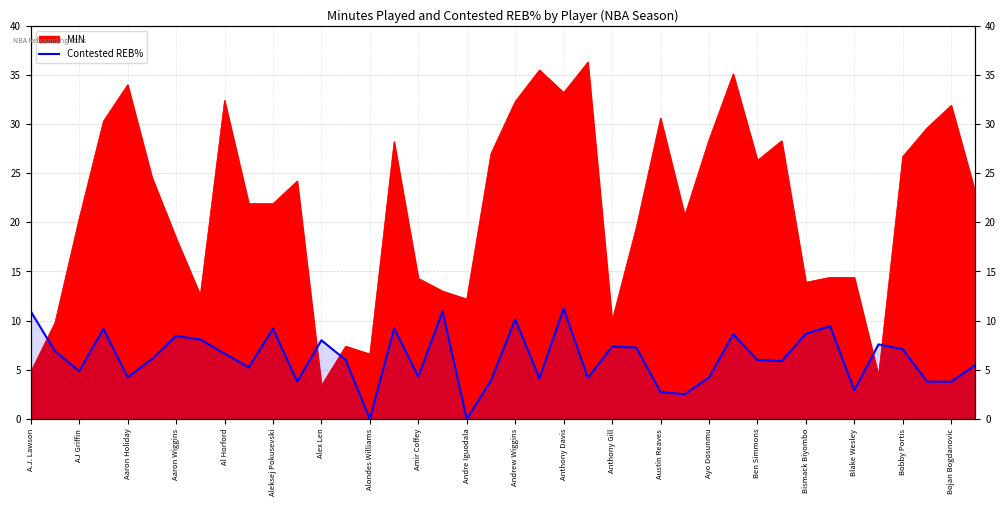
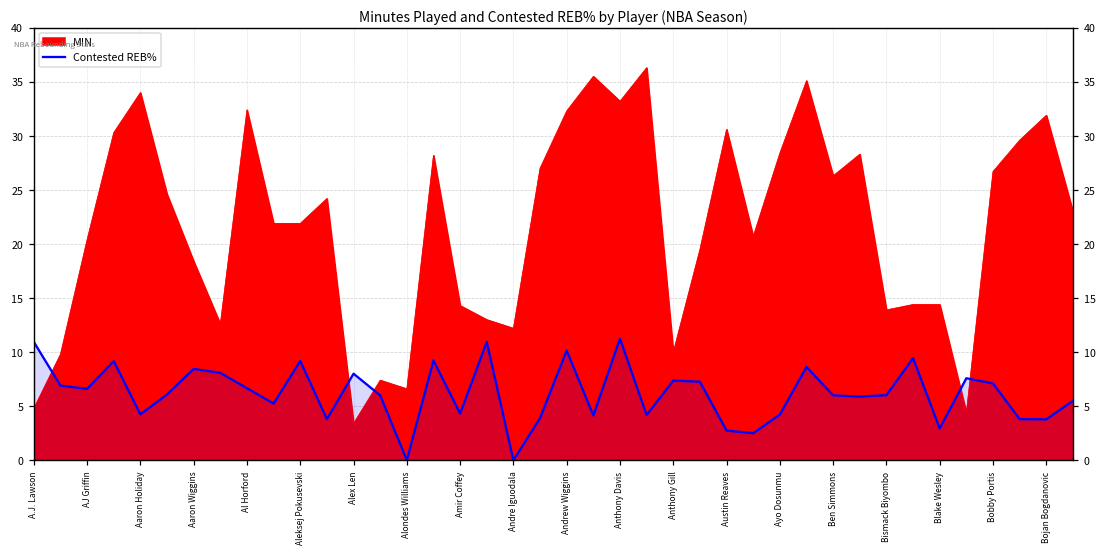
  {
    "MIN": {
      "A.J. Lawson": 5,
      "AJ Griffin": 20,
      "Aaron Holiday": 34,
      "Aaron Wiggins": 18,
      "Al Horford": 32,
      "Aleksej Pokusevski": 22,
      "Alex Len": 3,
      "Alondes Williams": 7,
      "Amir Coffey": 14,
      "Andre Iguodala": 12,
      "Andrew Wiggins": 32,
      "Anthony Davis": 33,
      "Anthony Gill": 10,
      "Austin Reaves": 31,
      "Ayo Dosunmu": 28,
      "Ben Simmons": 26,
      "Bismack Biyombo": 14,
      "Blake Wesley": 14,
      "Bobby Portis": 27,
      "Bojan Bogdanovic": 32
    },
    "Contested REB%": {
      "A.J. Lawson": 11,
-     "AJ Griffin": 5,
+     "AJ Griffin": 7,
      "Aaron Holiday": 4,
      "Aaron Wiggins": 8,
      "Al Horford": 7,
      "Aleksej Pokusevski": 9,
      "Alex Len": 8,
      "Alondes Williams": 0,
      "Amir Coffey": 4,
      "Andre Iguodala": 0,
      "Andrew Wiggins": 10,
      "Anthony Davis": 11,
      "Anthony Gill": 7,
      "Austin Reaves": 3,
      "Ayo Dosunmu": 4,
      "Ben Simmons": 6,
-     "Bismack Biyombo": 9,
+     "Bismack Biyombo": 6,
      "Blake Wesley": 3,
      "Bobby Portis": 7,
      "Bojan Bogdanovic": 4
    }
  }
